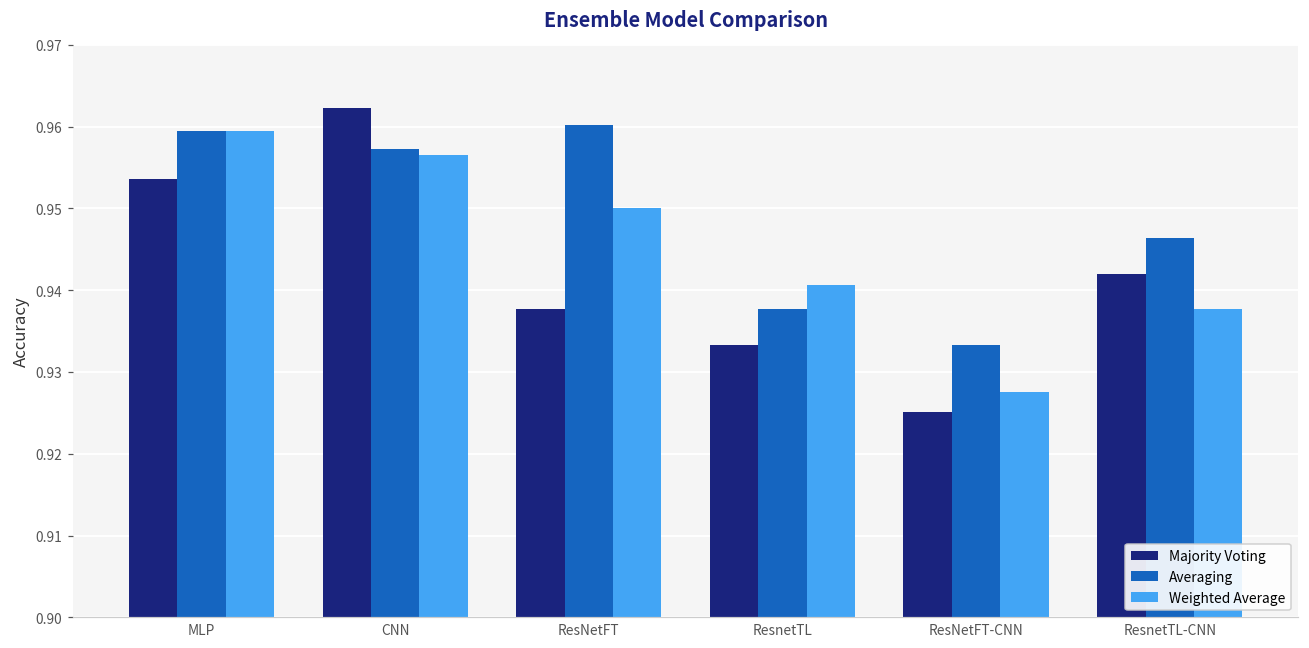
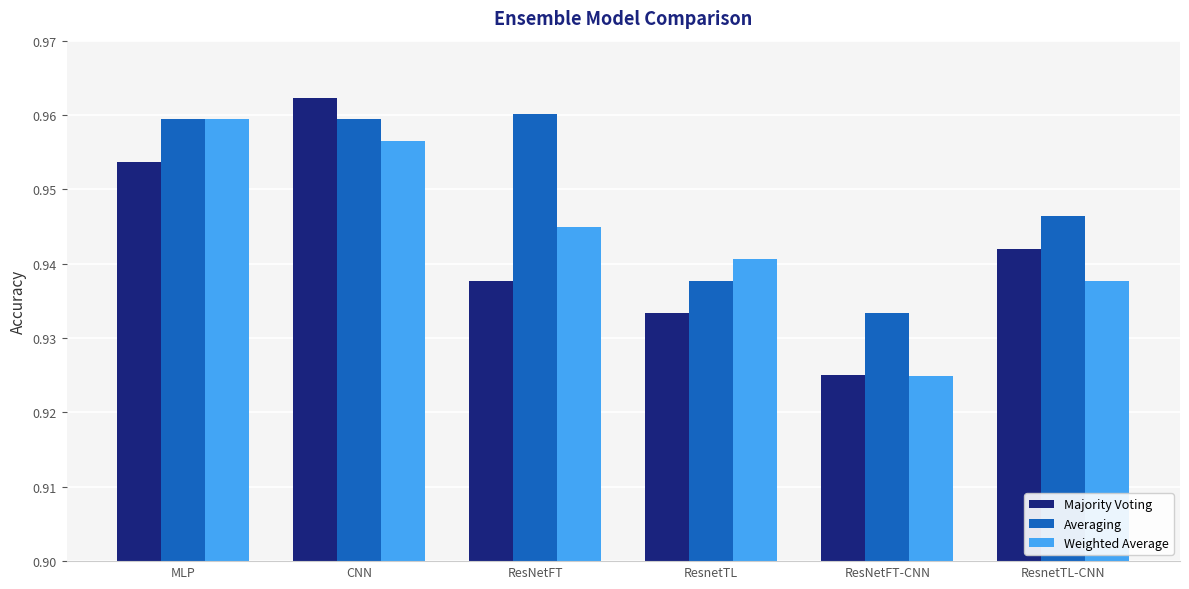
  {
    "Majority Voting": {
      "MLP": 0.954,
      "CNN": 0.962,
      "ResNetFT": 0.938,
      "ResnetTL": 0.933,
      "ResNetFT-CNN": 0.925,
      "ResnetTL-CNN": 0.942
    },
    "Averaging": {
      "MLP": 0.959,
-     "CNN": 0.957,
+     "CNN": 0.959,
      "ResNetFT": 0.960,
      "ResnetTL": 0.938,
      "ResNetFT-CNN": 0.933,
      "ResnetTL-CNN": 0.946
    },
    "Weighted Average": {
      "MLP": 0.959,
      "CNN": 0.957,
-     "ResNetFT": 0.950,
+     "ResNetFT": 0.945,
      "ResnetTL": 0.941,
-     "ResNetFT-CNN": 0.928,
+     "ResNetFT-CNN": 0.925,
      "ResnetTL-CNN": 0.938
    }
  }
